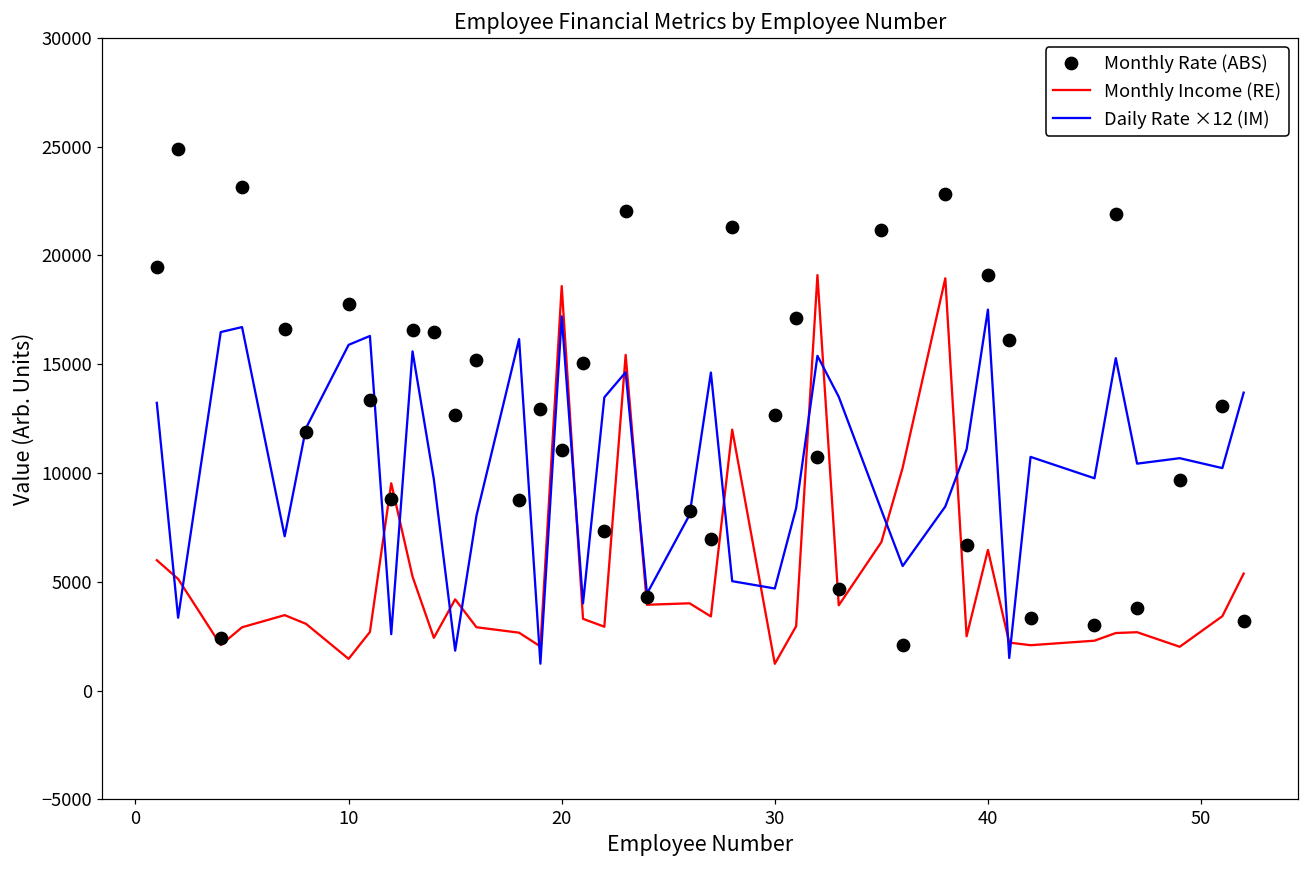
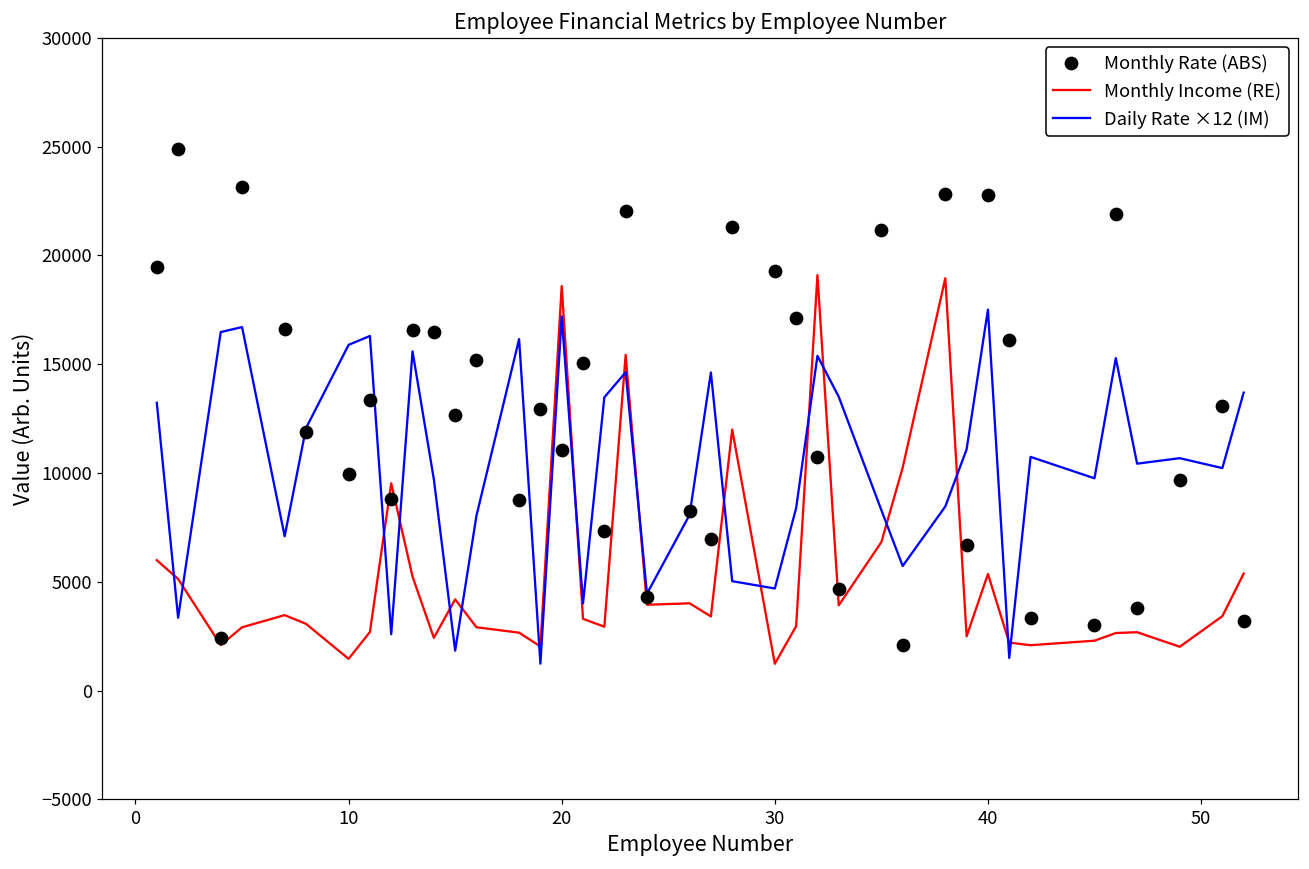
  {
    "Monthly Rate (ABS)": {
-     "10": 17800,
+     "10": 10000,
      "20": 11000,
-     "30": 12700,
-     "40": 19100
+     "30": 19300,
+     "40": 22800
    },
    "Monthly Income (RE)": {
      "10": 1500,
      "20": 18600,
      "30": 1200,
-     "40": 6500
+     "40": 5400
    },
    "Daily Rate ×12 (IM)": {
      "10": 15900,
      "20": 17200,
      "30": 4700,
      "40": 17500
    }
  }
